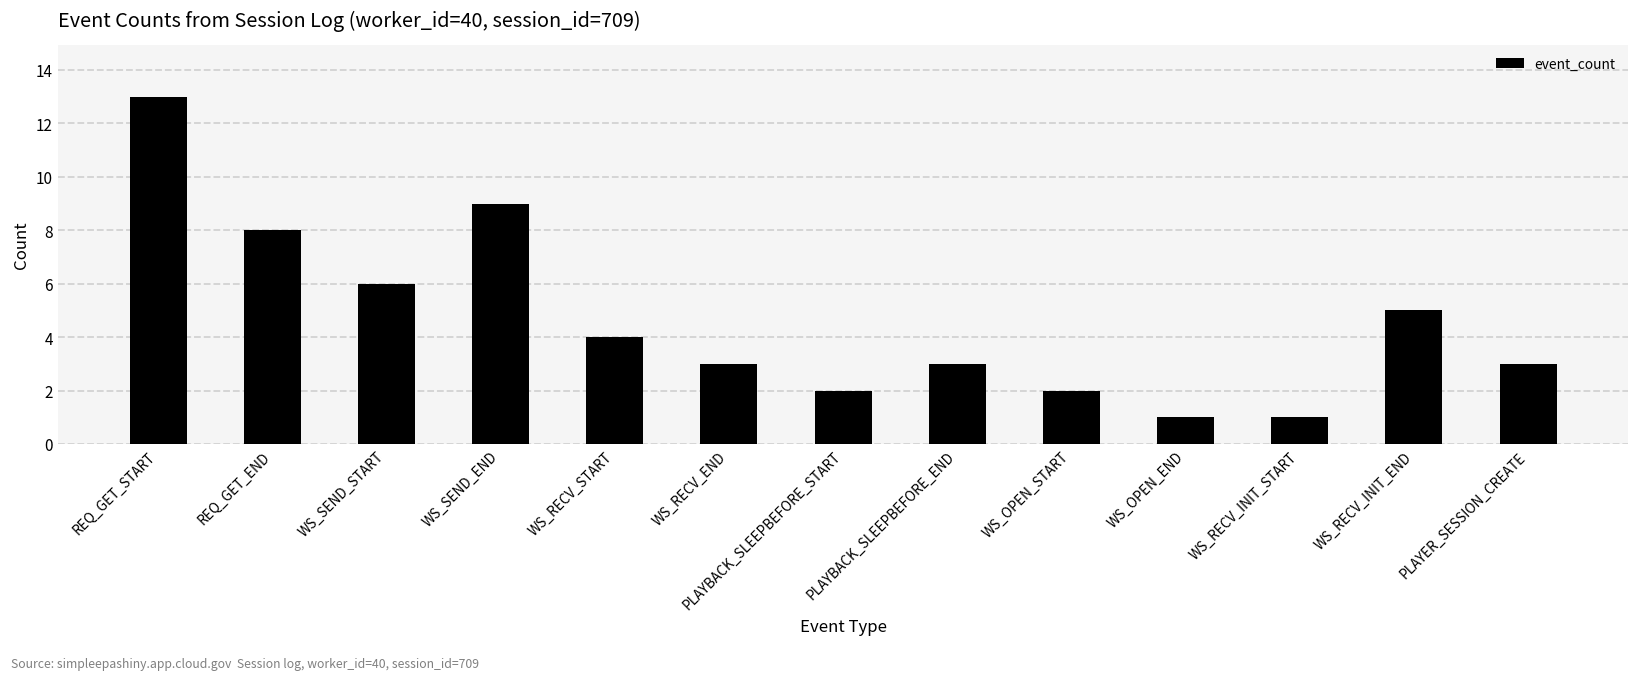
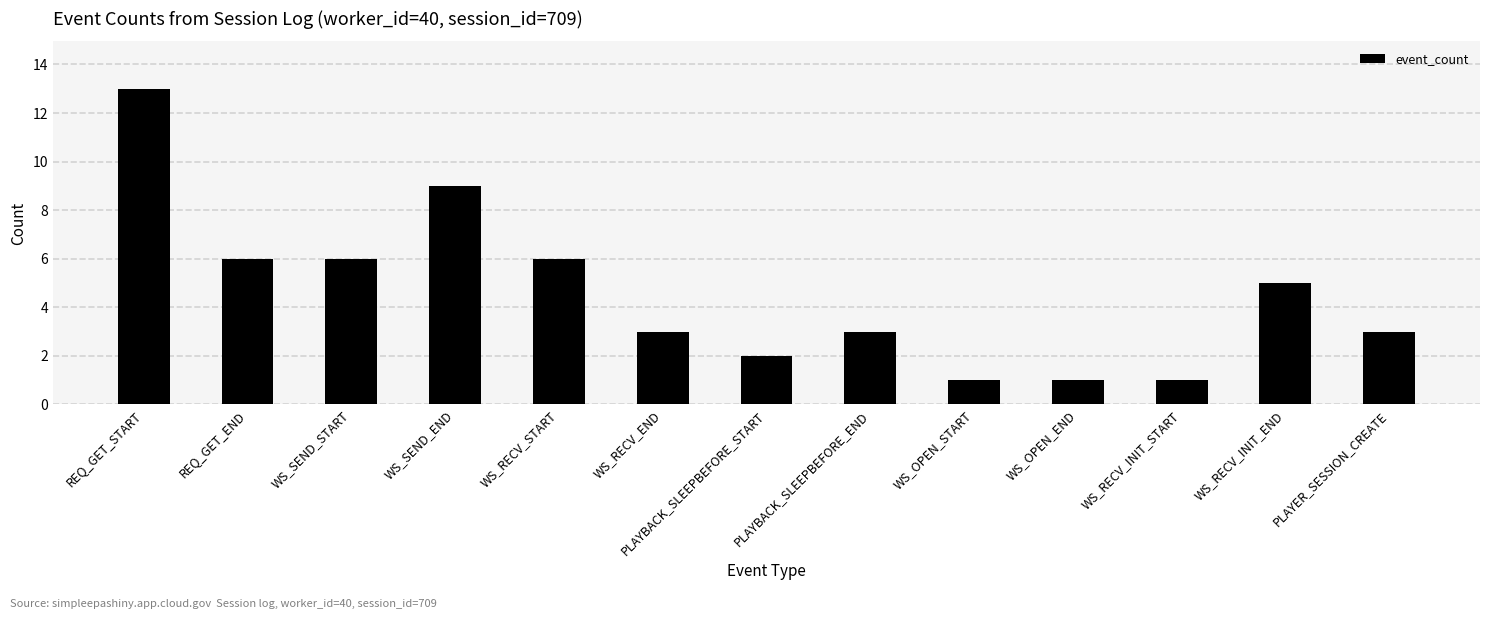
  {
    "REQ_GET_START": 13,
-   "REQ_GET_END": 8,
+   "REQ_GET_END": 6,
    "WS_SEND_START": 6,
    "WS_SEND_END": 9,
-   "WS_RECV_START": 4,
+   "WS_RECV_START": 6,
    "WS_RECV_END": 3,
    "PLAYBACK_SLEEPBEFORE_START": 2,
    "PLAYBACK_SLEEPBEFORE_END": 3,
-   "WS_OPEN_START": 2,
+   "WS_OPEN_START": 1,
    "WS_OPEN_END": 1,
    "WS_RECV_INIT_START": 1,
    "WS_RECV_INIT_END": 5,
    "PLAYER_SESSION_CREATE": 3
  }
